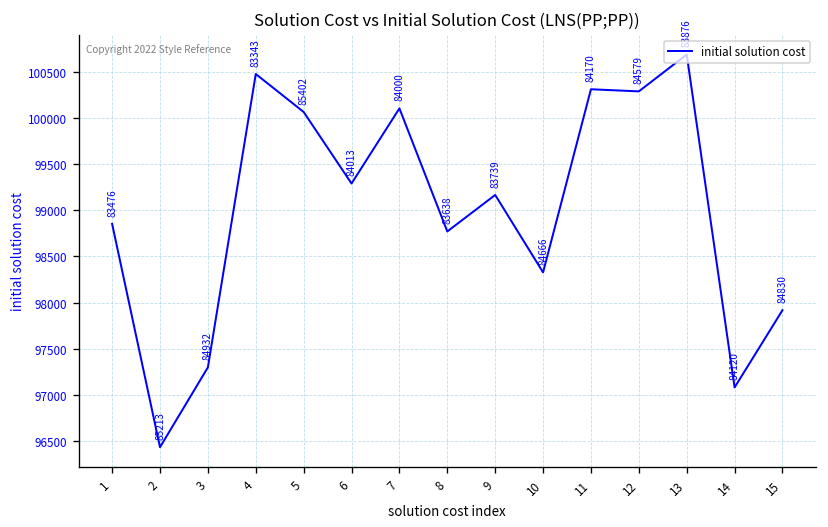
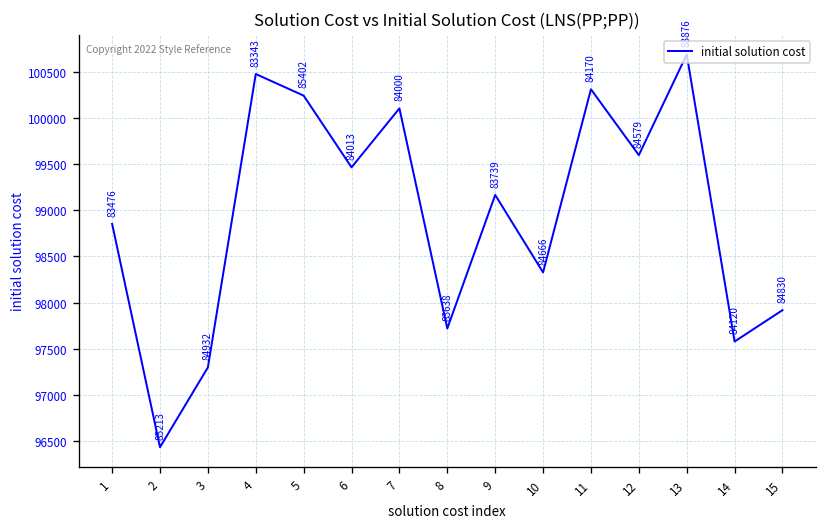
  {
-   "5": 100100,
-   "6": 99300,
-   "8": 98800,
-   "12": 100300,
-   "14": 97100
+   "5": 100200,
+   "6": 99500,
+   "8": 97700,
+   "12": 99600,
+   "14": 97600
  }
